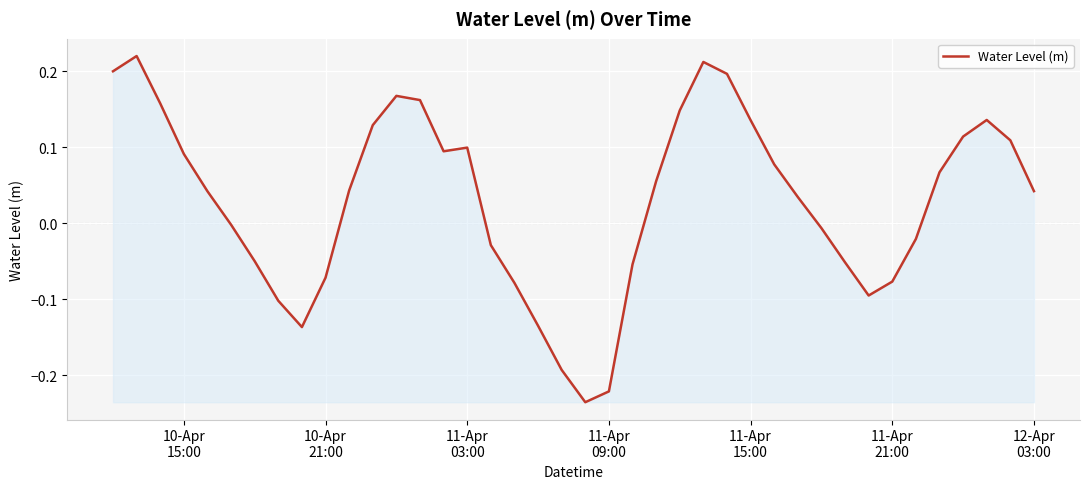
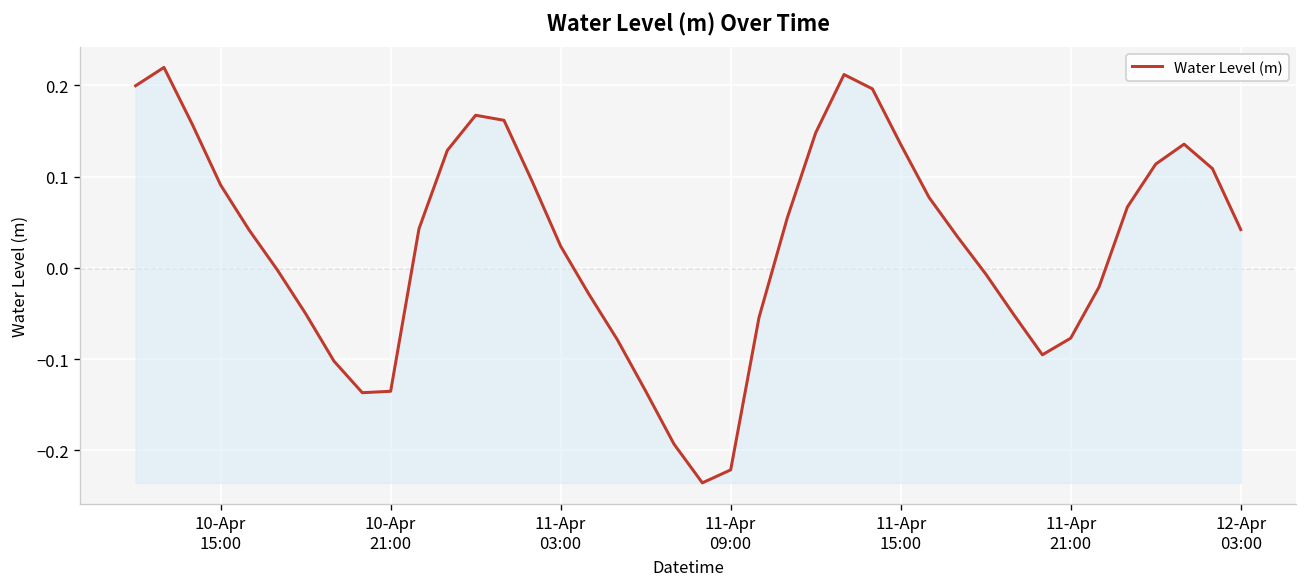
  {
    "10-Apr 15:00": 0.09,
-   "10-Apr 21:00": -0.07,
-   "11-Apr 03:00": 0.10,
+   "10-Apr 21:00": -0.14,
+   "11-Apr 03:00": 0.02,
    "11-Apr 09:00": -0.22,
    "11-Apr 15:00": 0.14,
    "11-Apr 21:00": -0.08,
    "12-Apr 03:00": 0.04
  }
